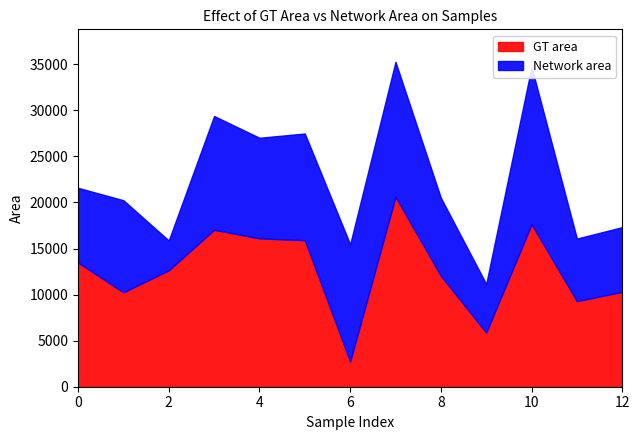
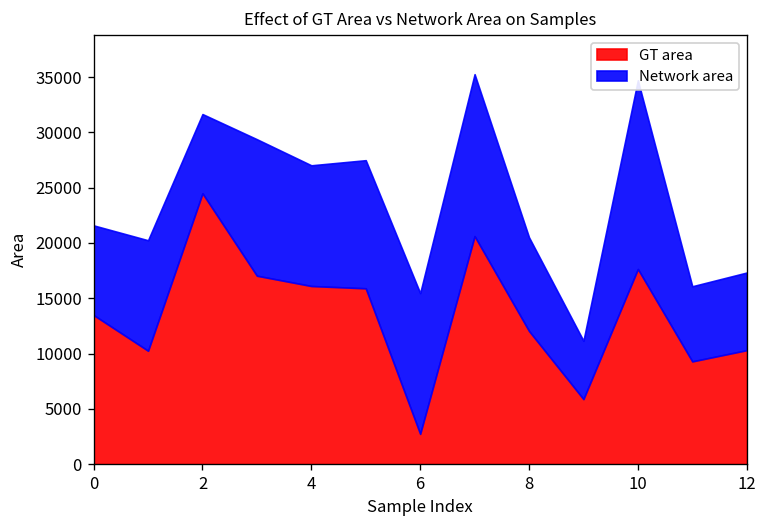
  {
    "GT area": {
      "0": 13000,
-     "2": 13000,
+     "2": 24000,
      "4": 16000,
      "6": 3000,
      "8": 12000,
      "10": 18000,
      "12": 10000
    },
    "Network area": {
      "0": 8000,
-     "2": 3000,
+     "2": 7000,
      "4": 11000,
      "6": 13000,
      "8": 8000,
      "12": 7000
    }
  }
